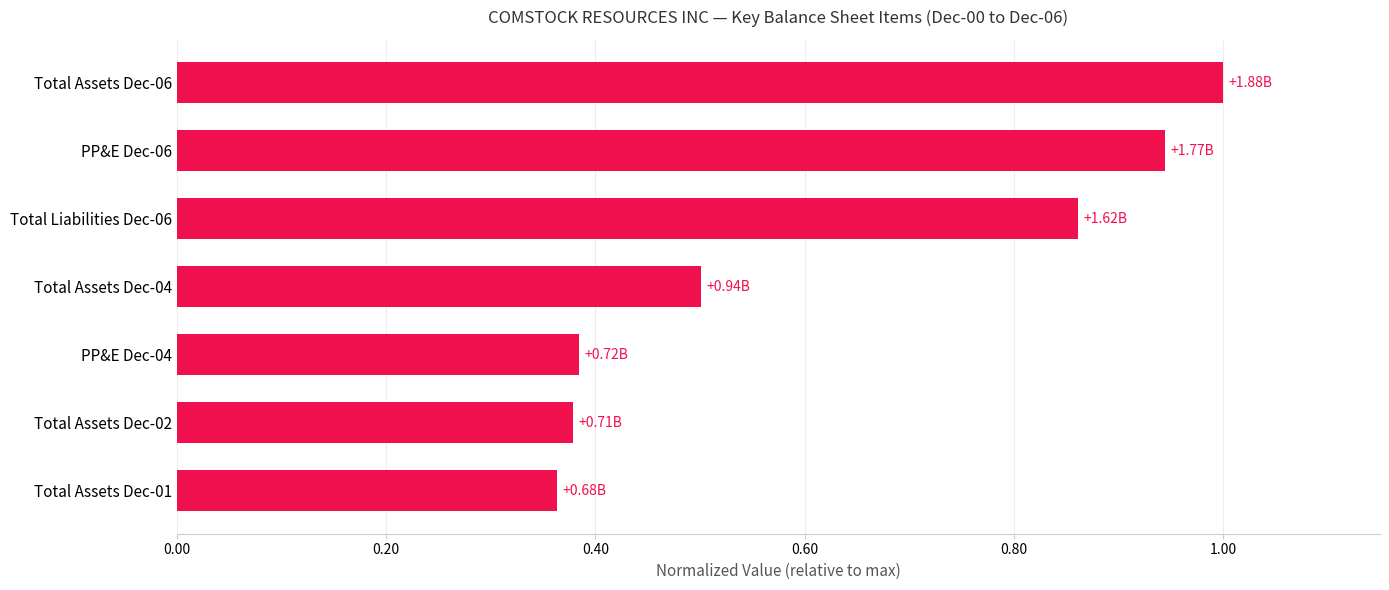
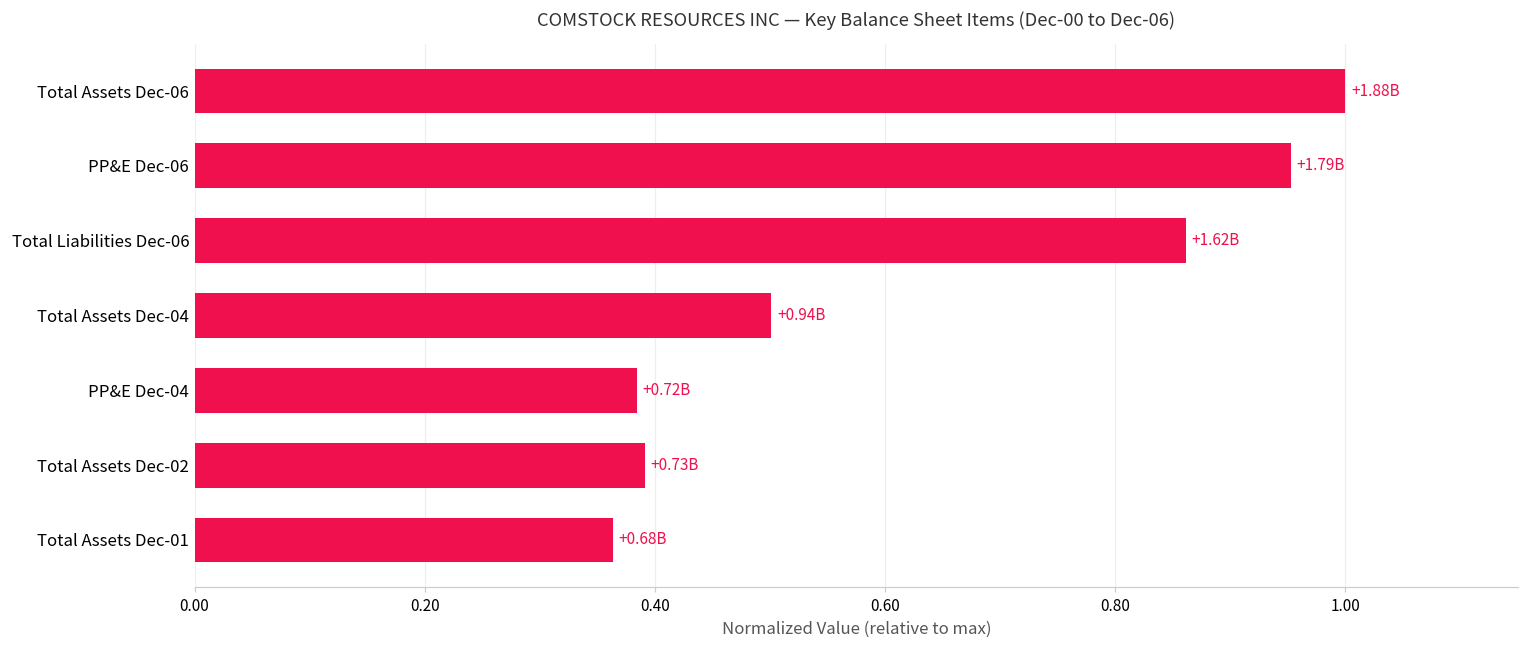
  {
-   "PP&E Dec-06": "+1.77B",
-   "Total Assets Dec-02": "+0.71B"
+   "PP&E Dec-06": "+1.79B",
+   "Total Assets Dec-02": "+0.73B"
  }
